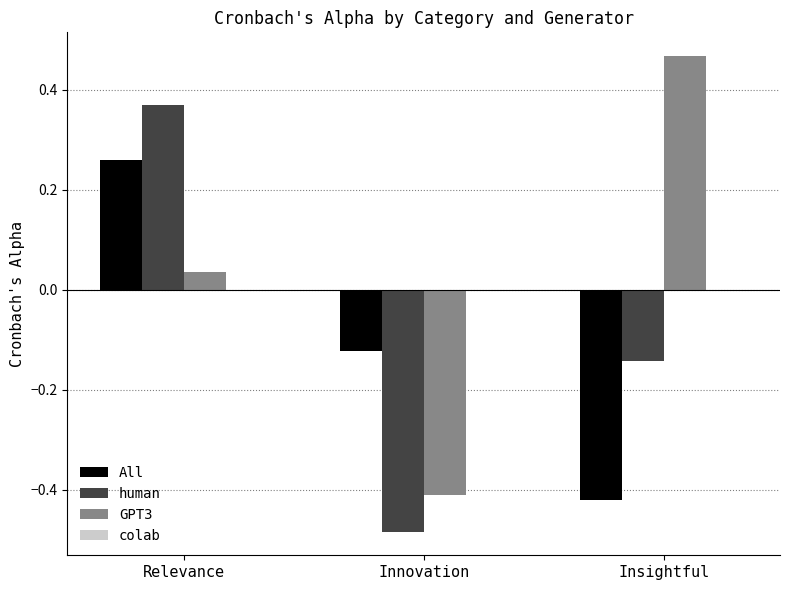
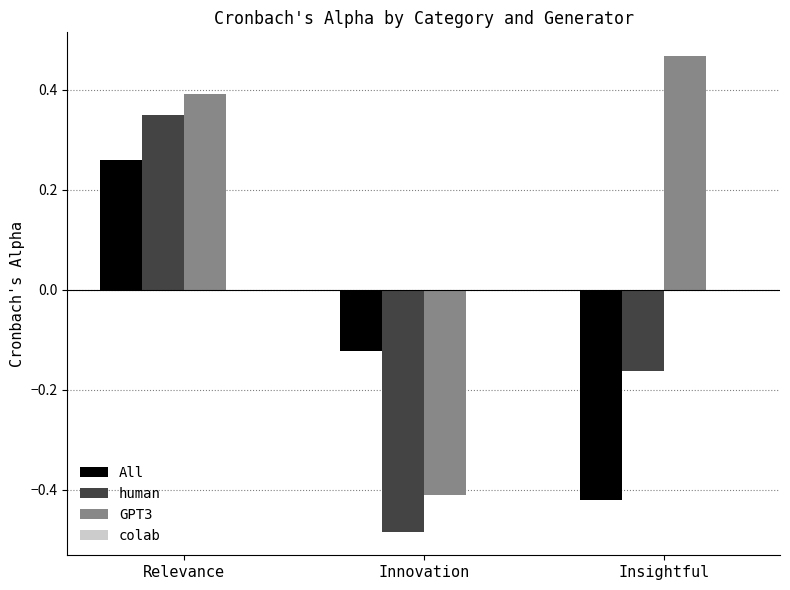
  {
    "All": {
      "Relevance": 0.26,
      "Innovation": -0.12,
      "Insightful": -0.42
    },
    "human": {
-     "Relevance": 0.37,
+     "Relevance": 0.35,
      "Innovation": -0.48,
-     "Insightful": -0.14
+     "Insightful": -0.16
    },
    "GPT3": {
-     "Relevance": 0.04,
+     "Relevance": 0.39,
      "Innovation": -0.41,
      "Insightful": 0.47
    },
    "colab": {
      "Relevance": 0.00,
      "Innovation": 0.00,
      "Insightful": 0.00
    }
  }
